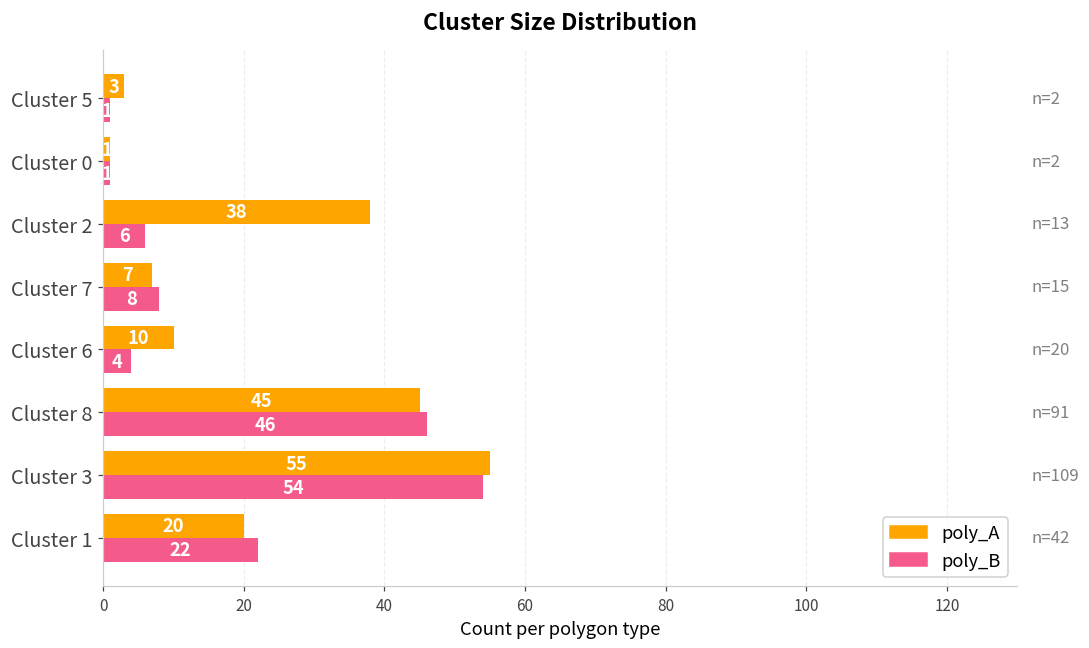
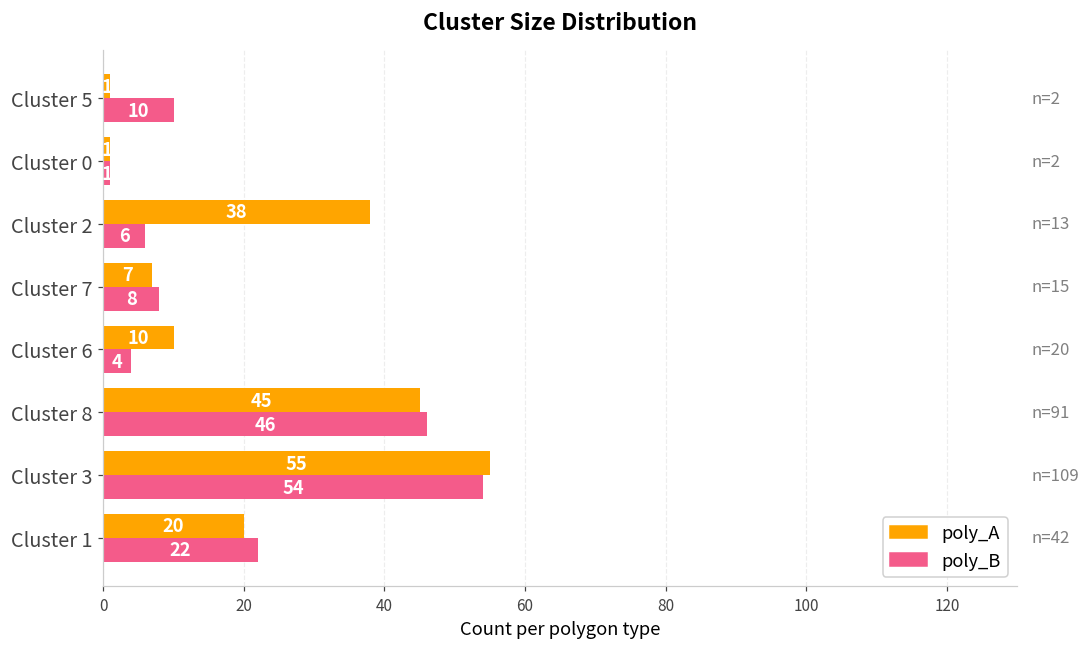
  {
    "poly_A": {
-     "Cluster 5": 3,
+     "Cluster 5": 1,
      "Cluster 0": 1
    },
    "poly_B": {
-     "Cluster 5": 1,
+     "Cluster 5": 10,
      "Cluster 0": 1
    }
  }
